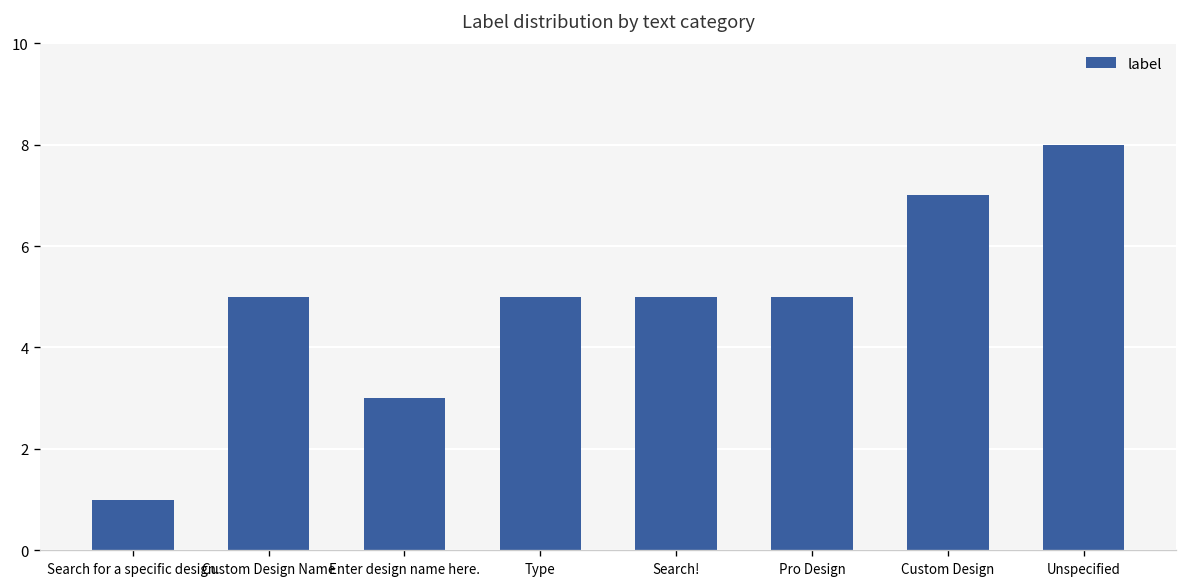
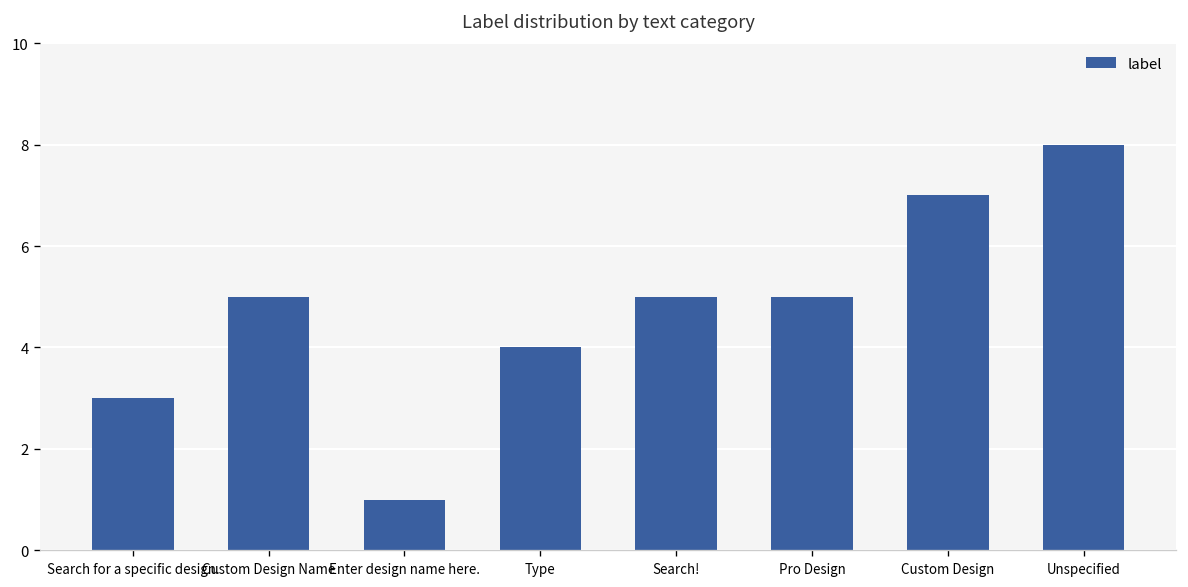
  {
-   "Search for a specific design.": 1,
+   "Search for a specific design.": 3,
    "Custom Design Name": 5,
-   "Enter design name here.": 3,
-   "Type": 5,
+   "Enter design name here.": 1,
+   "Type": 4,
    "Search!": 5,
    "Pro Design": 5,
    "Custom Design": 7,
    "Unspecified": 8
  }
